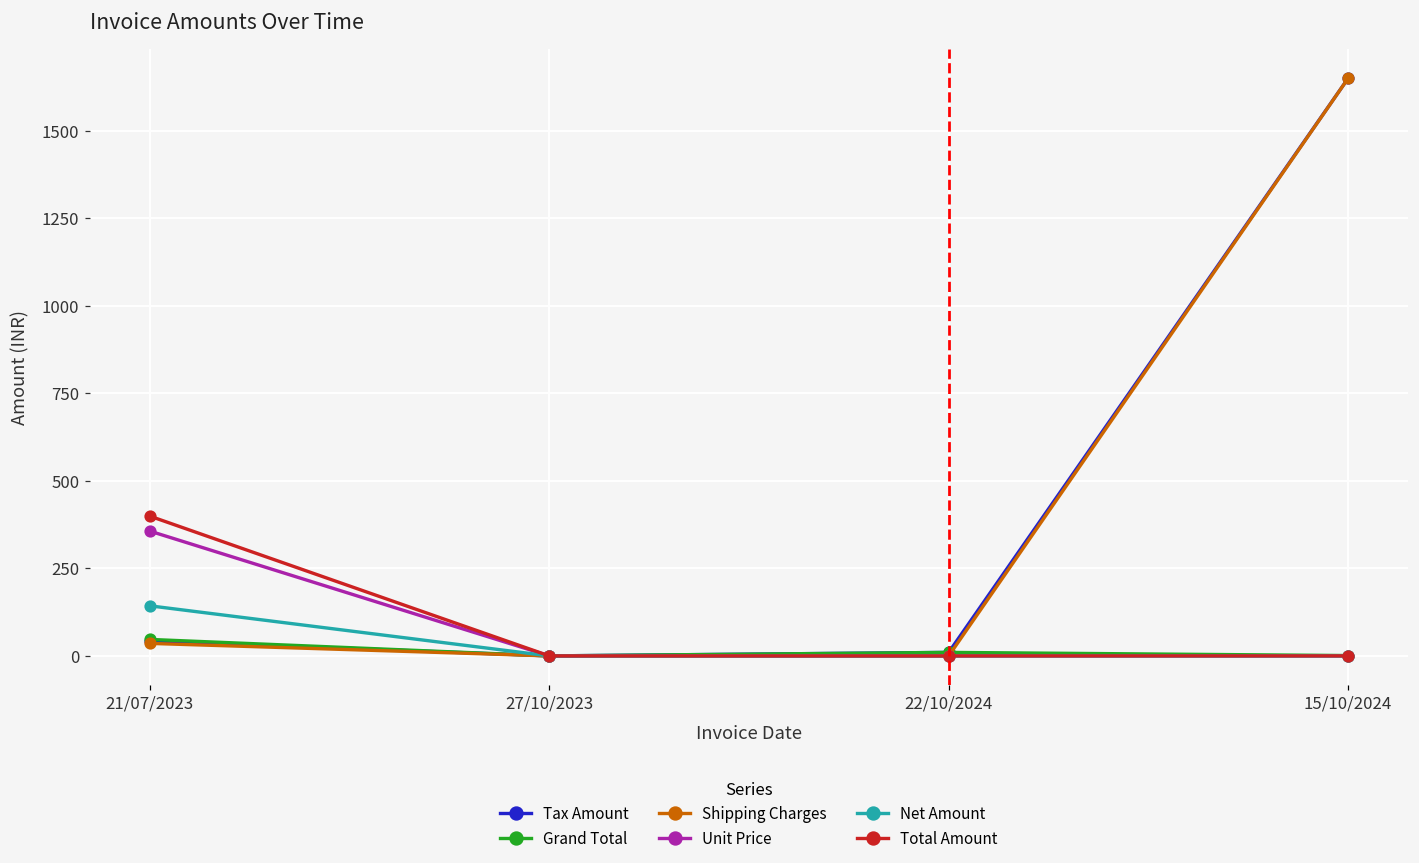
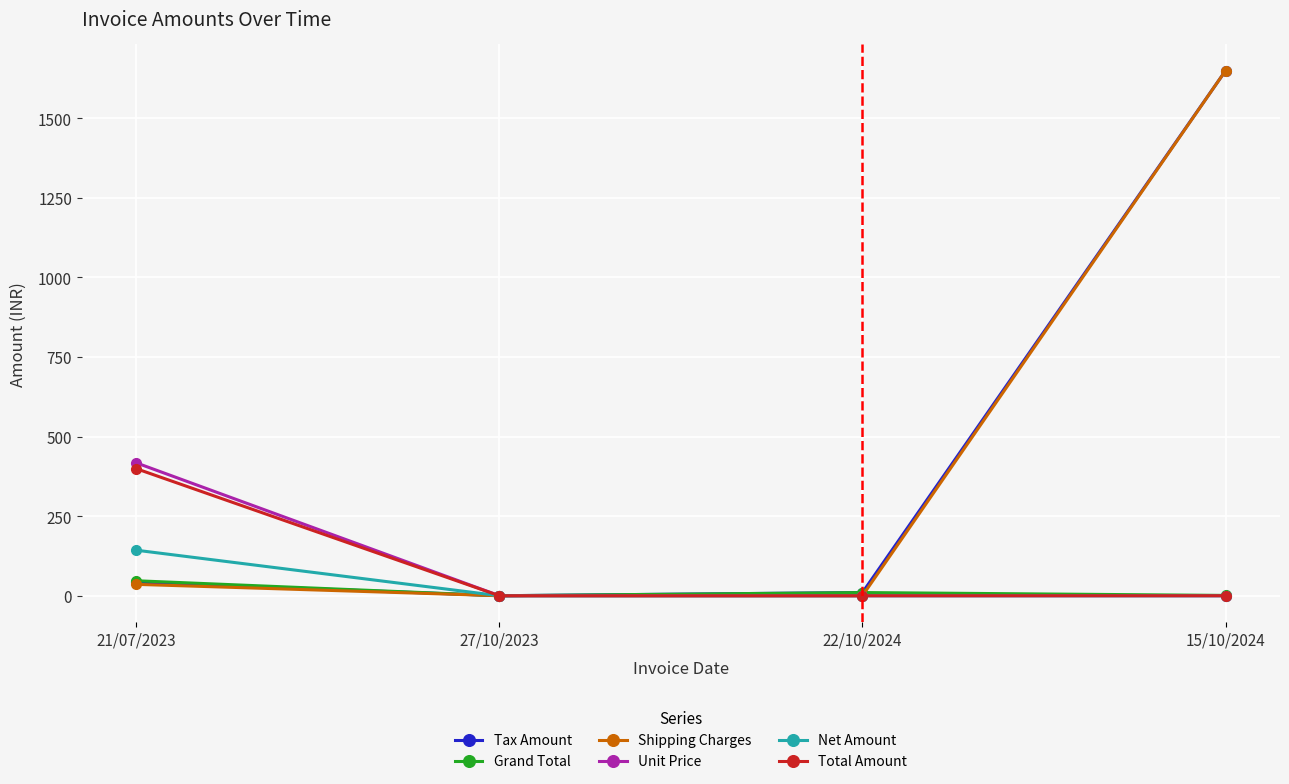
  {
    "Unit Price": {
-     "21/07/2023": 360
+     "21/07/2023": 420
    },
    "Net Amount": {
      "21/07/2023": 140
    },
    "Total Amount": {
      "21/07/2023": 400
    }
  }
